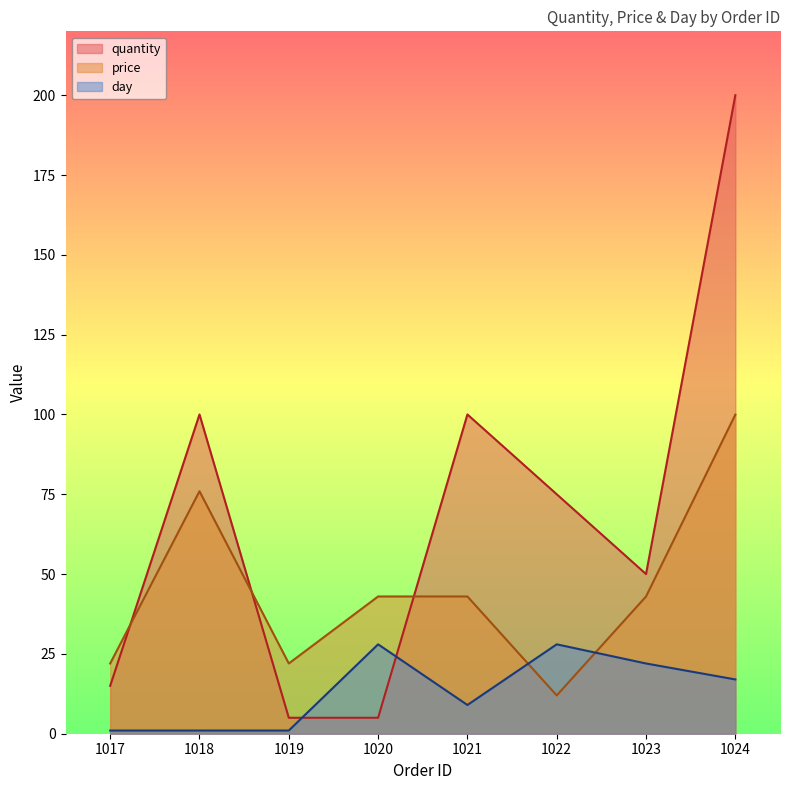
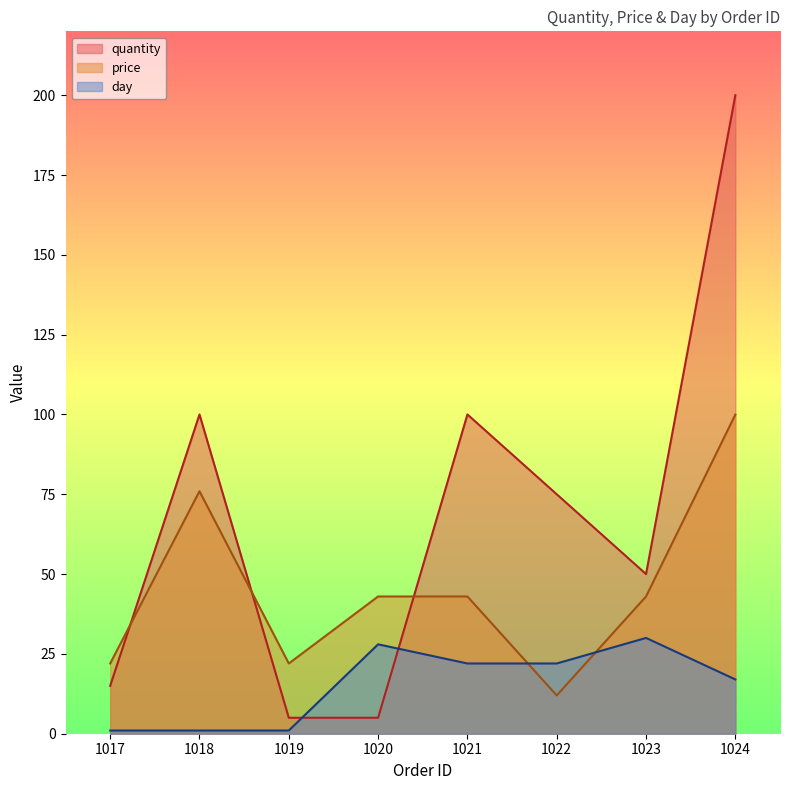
  {
    "day": {
      "1017": 1,
      "1018": 1,
      "1019": 1,
      "1020": 28,
-     "1021": 9,
-     "1022": 28,
-     "1023": 22,
+     "1021": 22,
+     "1022": 22,
+     "1023": 30,
      "1024": 17
    }
  }
